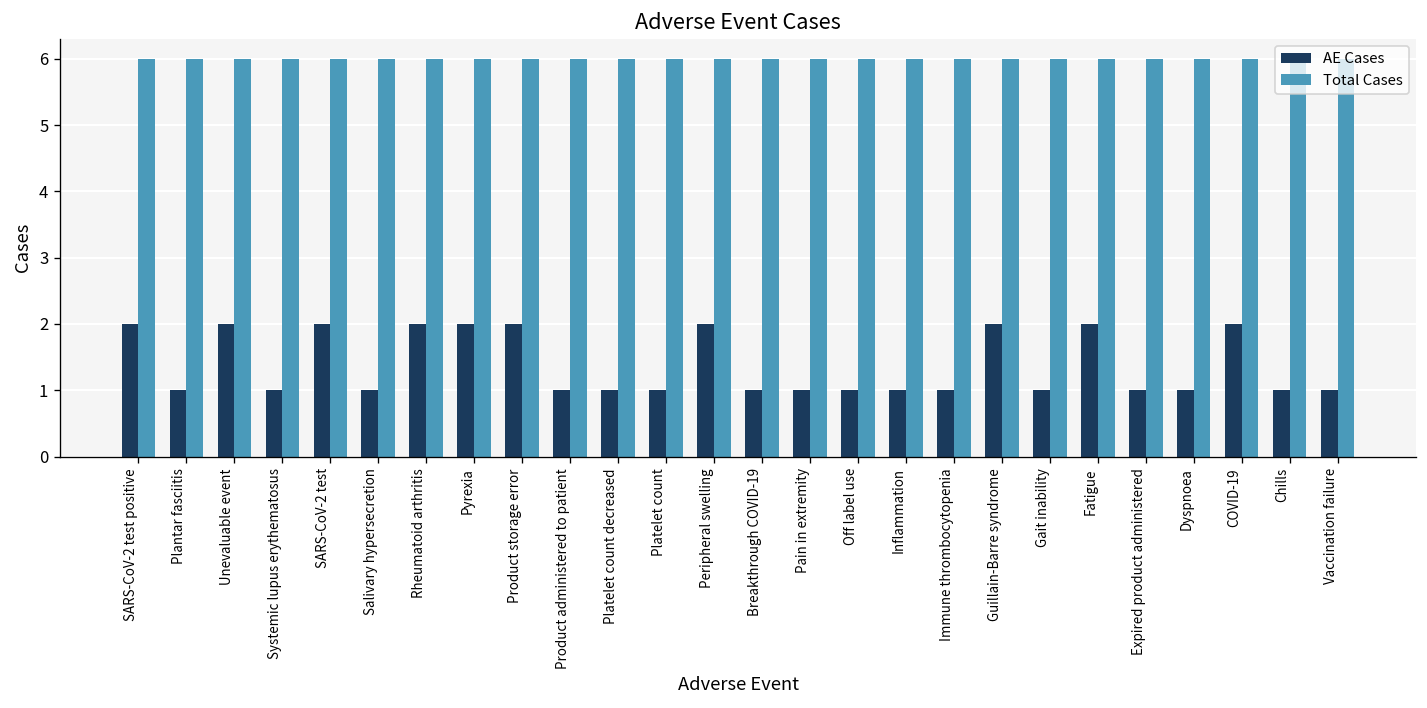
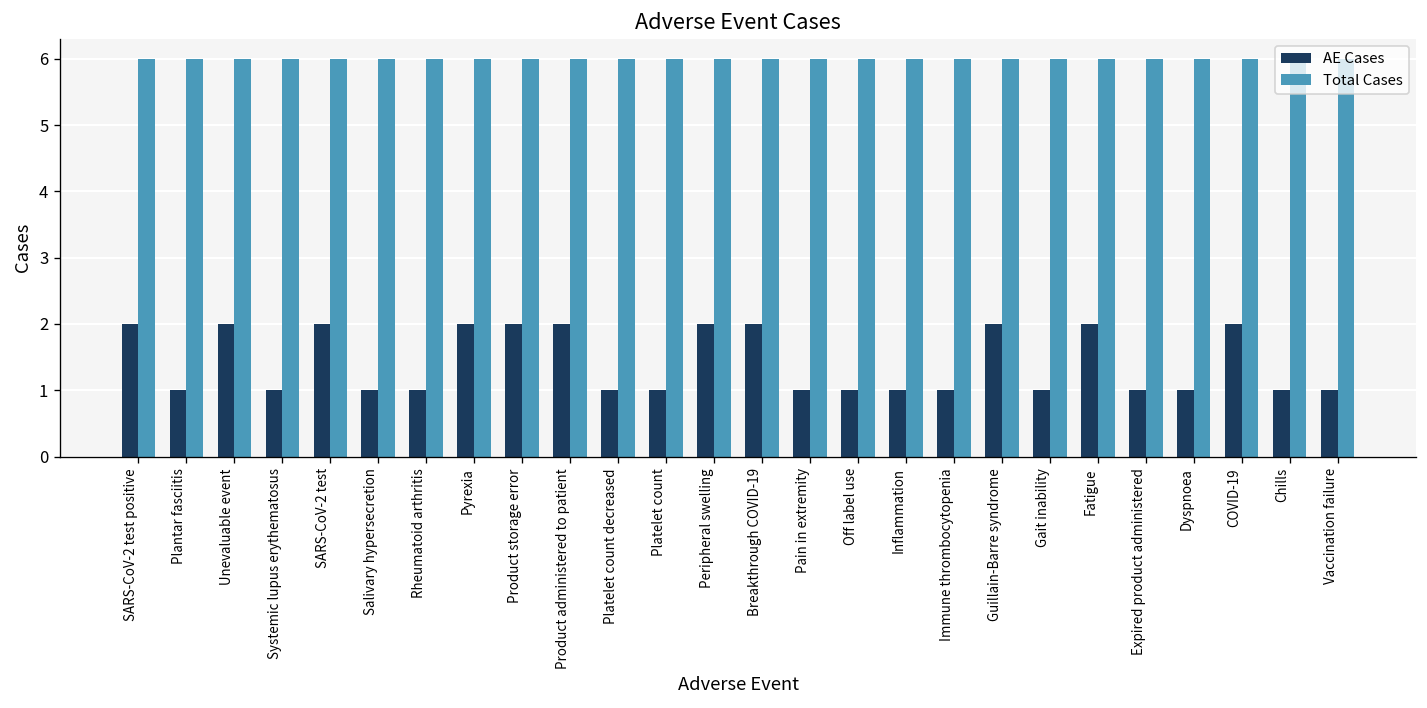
  {
    "AE Cases": {
      "SARS-CoV-2 test positive": 2,
      "Plantar fasciitis": 1,
      "Unevaluable event": 2,
      "Systemic lupus erythematosus": 1,
      "SARS-CoV-2 test": 2,
      "Salivary hypersecretion": 1,
-     "Rheumatoid arthritis": 2,
+     "Rheumatoid arthritis": 1,
      "Pyrexia": 2,
      "Product storage error": 2,
-     "Product administered to patient": 1,
+     "Product administered to patient": 2,
      "Platelet count decreased": 1,
      "Platelet count": 1,
      "Peripheral swelling": 2,
-     "Breakthrough COVID-19": 1,
+     "Breakthrough COVID-19": 2,
      "Pain in extremity": 1,
      "Off label use": 1,
      "Inflammation": 1,
      "Immune thrombocytopenia": 1,
      "Guillain-Barre syndrome": 2,
      "Gait inability": 1,
      "Fatigue": 2,
      "Expired product administered": 1,
      "Dyspnoea": 1,
      "COVID-19": 2,
      "Chills": 1,
      "Vaccination failure": 1
    },
    "Total Cases": {
      "SARS-CoV-2 test positive": 6,
      "Plantar fasciitis": 6,
      "Unevaluable event": 6,
      "Systemic lupus erythematosus": 6,
      "SARS-CoV-2 test": 6,
      "Salivary hypersecretion": 6,
      "Rheumatoid arthritis": 6,
      "Pyrexia": 6,
      "Product storage error": 6,
      "Product administered to patient": 6,
      "Platelet count decreased": 6,
      "Platelet count": 6,
      "Peripheral swelling": 6,
      "Breakthrough COVID-19": 6,
      "Pain in extremity": 6,
      "Off label use": 6,
      "Inflammation": 6,
      "Immune thrombocytopenia": 6,
      "Guillain-Barre syndrome": 6,
      "Gait inability": 6,
      "Fatigue": 6,
      "Expired product administered": 6,
      "Dyspnoea": 6,
      "COVID-19": 6
    }
  }
